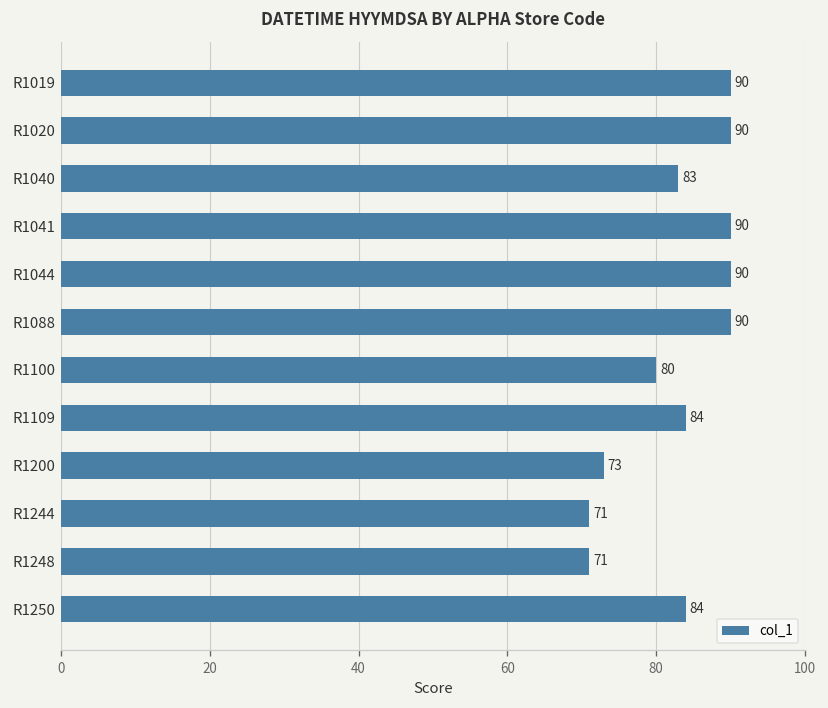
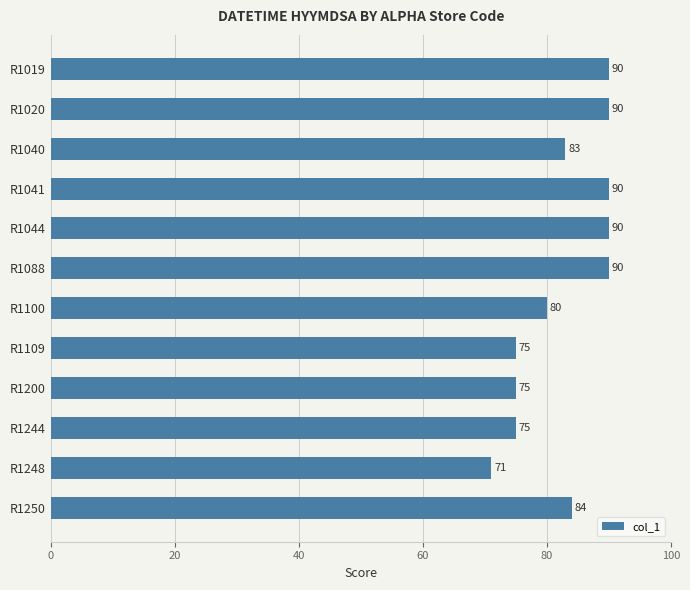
  {
    "R1019": 90,
    "R1020": 90,
    "R1040": 83,
    "R1041": 90,
    "R1044": 90,
    "R1088": 90,
    "R1100": 80,
-   "R1109": 84,
-   "R1200": 73,
-   "R1244": 71,
+   "R1109": 75,
+   "R1200": 75,
+   "R1244": 75,
    "R1248": 71,
    "R1250": 84
  }
